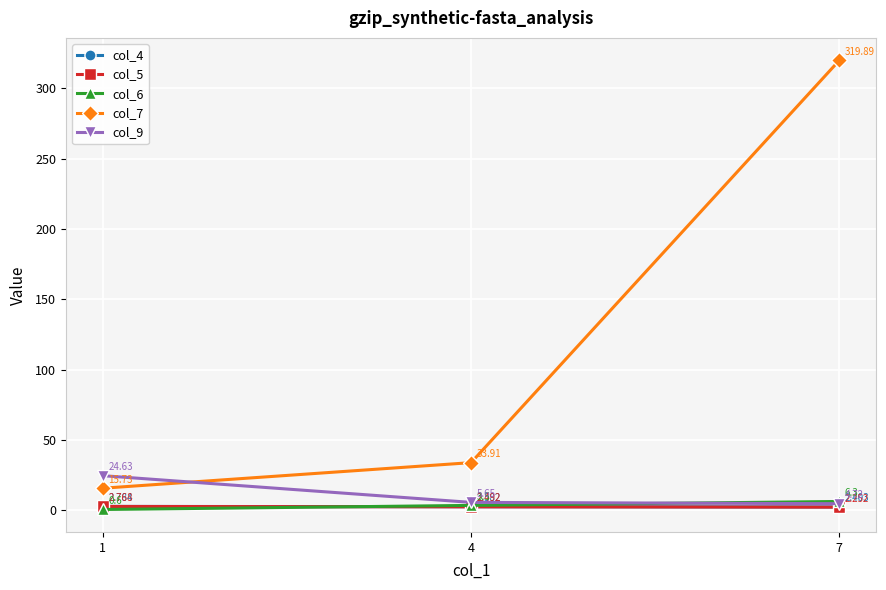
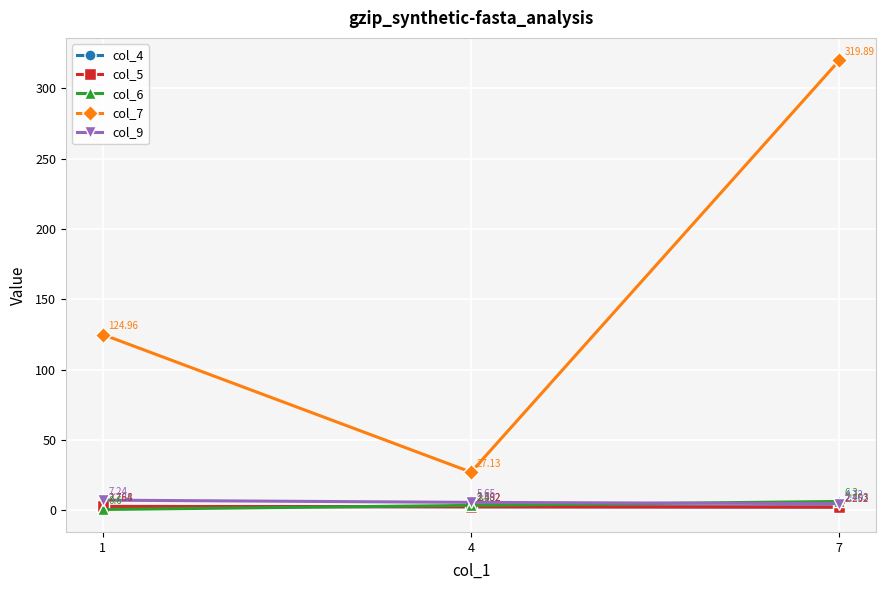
  {
    "col_7": {
-     "1": 15.73,
-     "4": 33.91,
+     "1": 124.96,
+     "4": 27.13,
      "7": 319.89
    },
    "col_9": {
-     "1": 24.63
+     "1": 7.24
    }
  }
